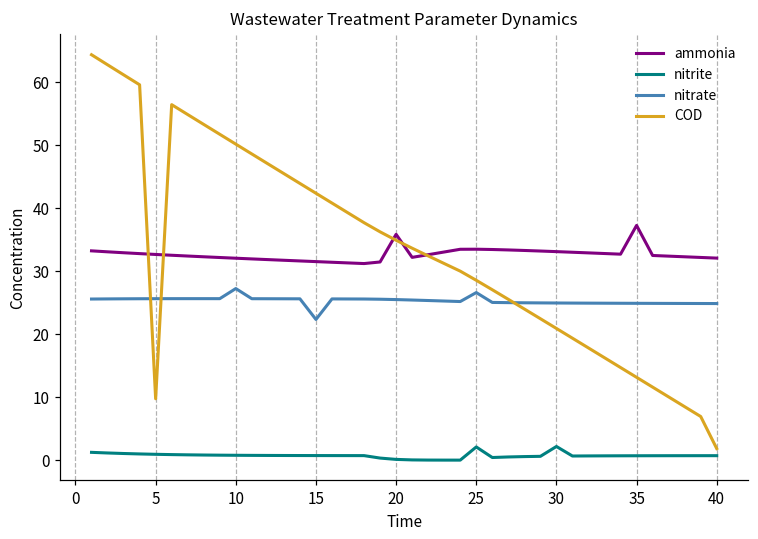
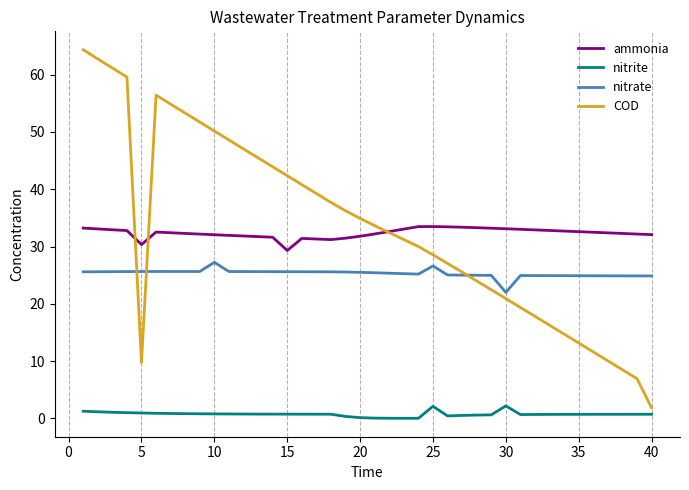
  {
    "ammonia": {
-     "5": 33,
+     "5": 30,
      "10": 32,
-     "15": 32,
-     "20": 36,
+     "15": 29,
+     "20": 32,
      "25": 33,
      "30": 33,
-     "35": 37,
+     "35": 33,
      "40": 32
    },
    "nitrite": {
      "5": 1,
      "10": 1,
      "15": 1,
      "20": 0,
      "25": 2,
      "30": 2,
      "35": 1,
      "40": 1
    },
    "nitrate": {
      "5": 26,
      "10": 27,
-     "15": 22,
+     "15": 26,
      "20": 25,
      "25": 27,
-     "30": 25,
+     "30": 22,
      "35": 25,
      "40": 25
    },
    "COD": {
      "5": 10,
      "10": 50,
      "15": 42,
      "20": 35,
      "25": 29,
      "30": 21,
      "35": 13,
      "40": 2
    }
  }
